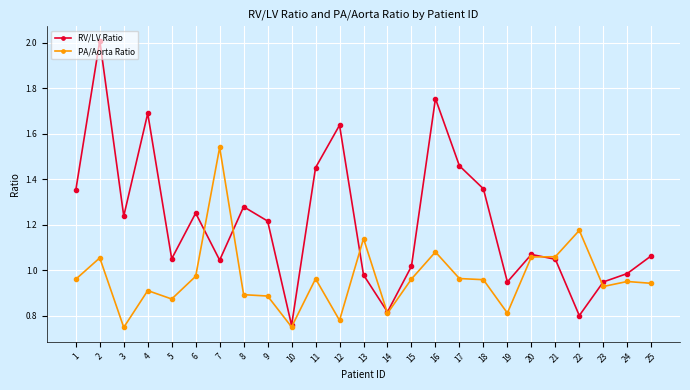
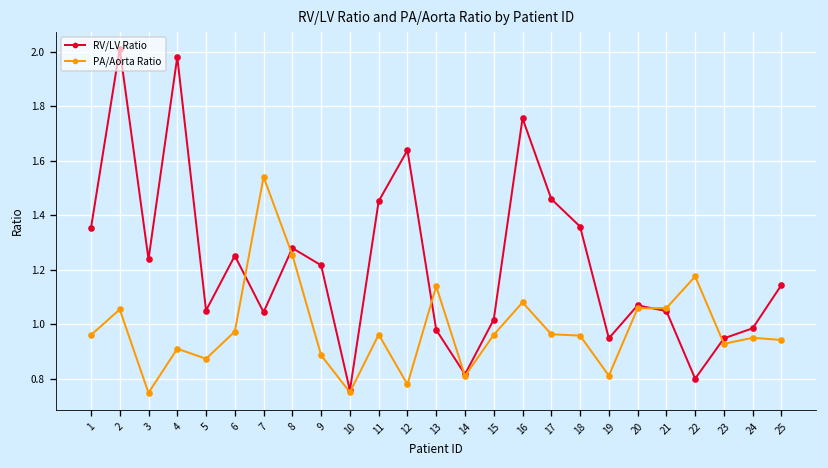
  {
    "RV/LV Ratio": {
      "1": 1.35,
      "3": 1.24,
-     "4": 1.69,
+     "4": 1.98,
      "5": 1.05,
      "6": 1.25,
      "7": 1.04,
      "8": 1.28,
      "9": 1.22,
      "11": 1.45,
      "12": 1.64,
      "13": 0.98,
      "15": 1.02,
      "16": 1.76,
      "17": 1.46,
      "18": 1.36,
      "19": 0.95,
      "22": 0.80,
      "23": 0.95,
      "24": 0.99,
-     "25": 1.06
+     "25": 1.14
    },
    "PA/Aorta Ratio": {
      "1": 0.96,
      "2": 1.05,
      "3": 0.75,
      "4": 0.91,
      "5": 0.87,
      "6": 0.97,
      "7": 1.54,
-     "8": 0.89,
+     "8": 1.25,
      "9": 0.89,
      "11": 0.96,
      "12": 0.78,
      "13": 1.14,
      "15": 0.96,
      "16": 1.08,
      "17": 0.96,
      "18": 0.96,
      "19": 0.81,
      "22": 1.18,
      "23": 0.93,
      "24": 0.95,
      "25": 0.94
    }
  }
